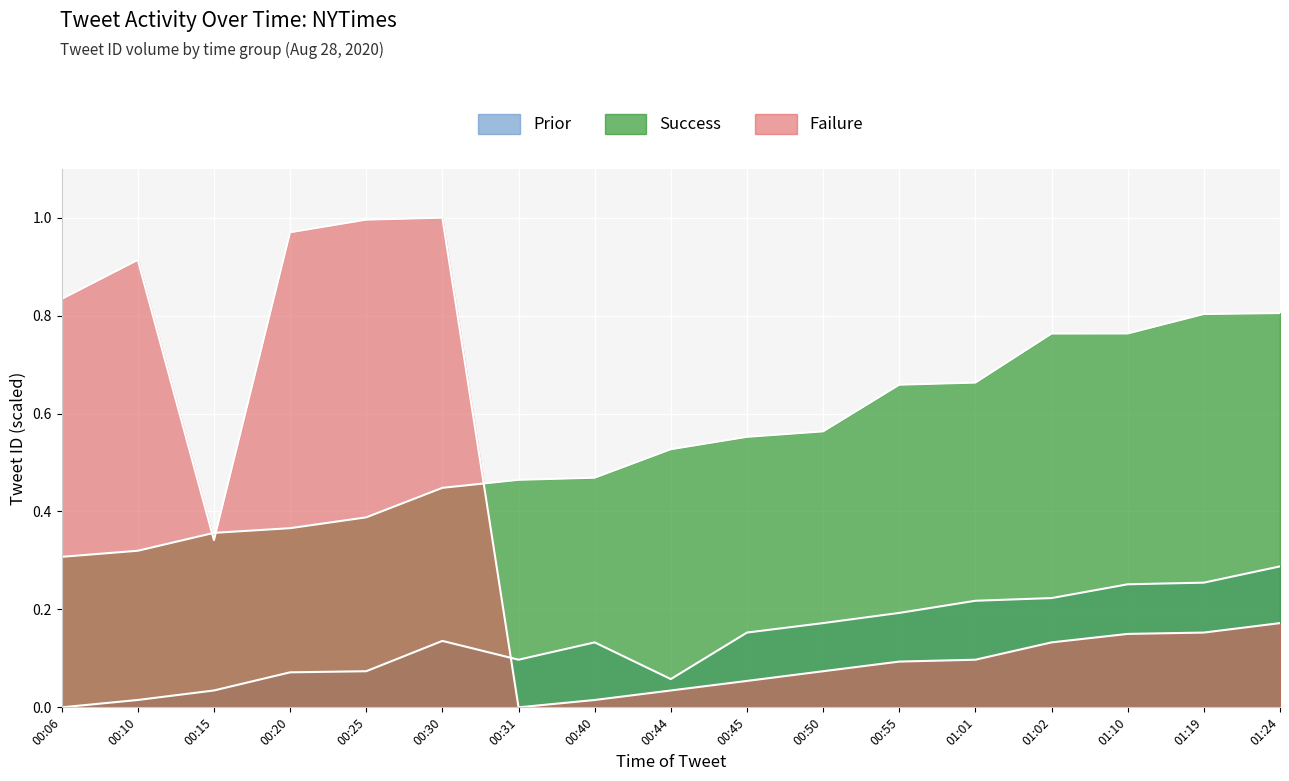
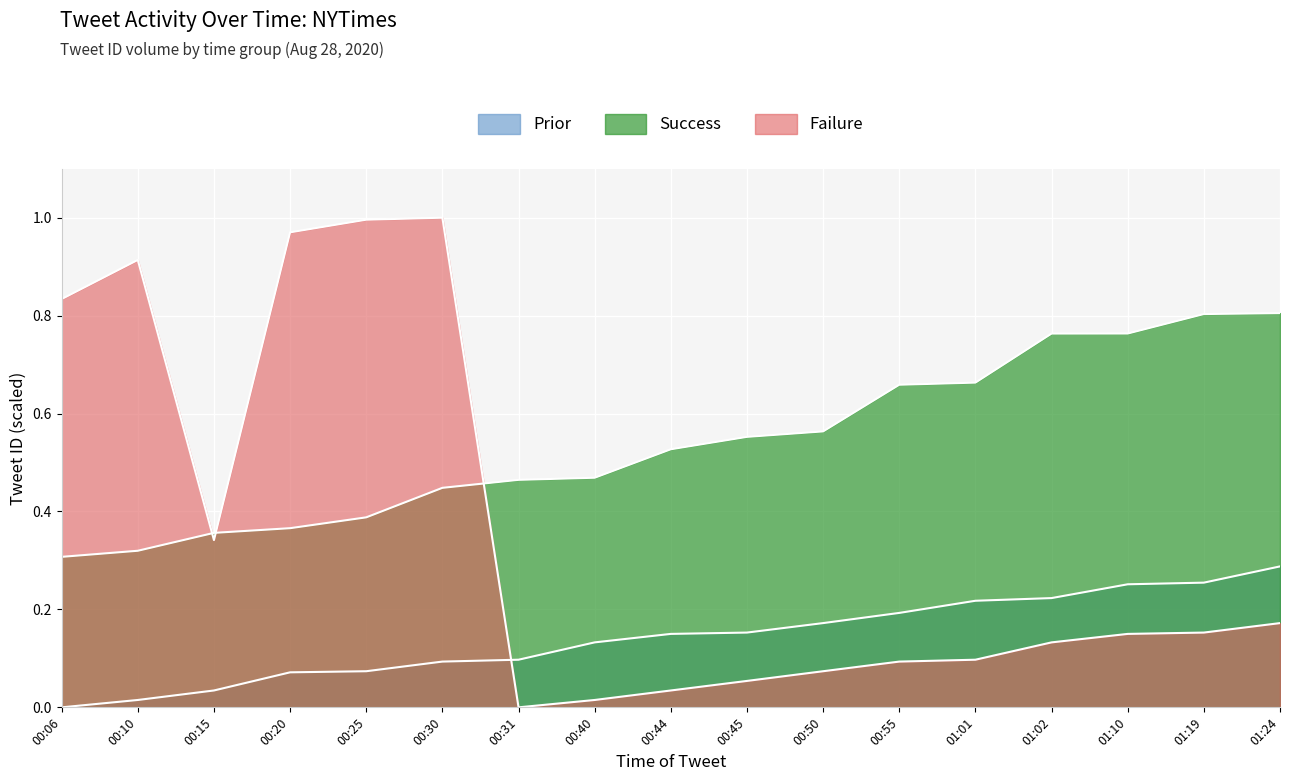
  {
    "Prior": {
      "00:06": 0.00,
      "00:10": 0.02,
      "00:15": 0.03,
      "00:20": 0.07,
      "00:25": 0.07,
-     "00:30": 0.14,
+     "00:30": 0.09,
      "00:31": 0.10,
      "00:40": 0.13,
-     "00:44": 0.06,
+     "00:44": 0.15,
      "00:45": 0.15,
      "00:50": 0.17,
      "00:55": 0.19,
      "01:01": 0.22,
      "01:02": 0.22,
      "01:10": 0.25,
      "01:19": 0.25,
      "01:24": 0.29
    },
    "Success": {
      "00:06": 0.31,
      "00:10": 0.32,
      "00:15": 0.36,
      "00:20": 0.37,
      "00:25": 0.39,
      "00:30": 0.45,
      "00:31": 0.46,
      "00:40": 0.47,
      "00:44": 0.53,
      "00:45": 0.55,
      "00:50": 0.56,
      "00:55": 0.66,
      "01:01": 0.66,
      "01:02": 0.76,
      "01:10": 0.76,
      "01:19": 0.80,
      "01:24": 0.81
    },
    "Failure": {
      "00:06": 0.83,
      "00:10": 0.91,
      "00:15": 0.34,
      "00:20": 0.97,
      "00:25": 1.00,
      "00:30": 1.00,
      "00:31": 0.00,
      "00:40": 0.02,
      "00:44": 0.03,
      "00:45": 0.05,
      "00:50": 0.07,
      "00:55": 0.09,
      "01:01": 0.10,
      "01:02": 0.13,
      "01:10": 0.15,
      "01:19": 0.15,
      "01:24": 0.17
    }
  }
